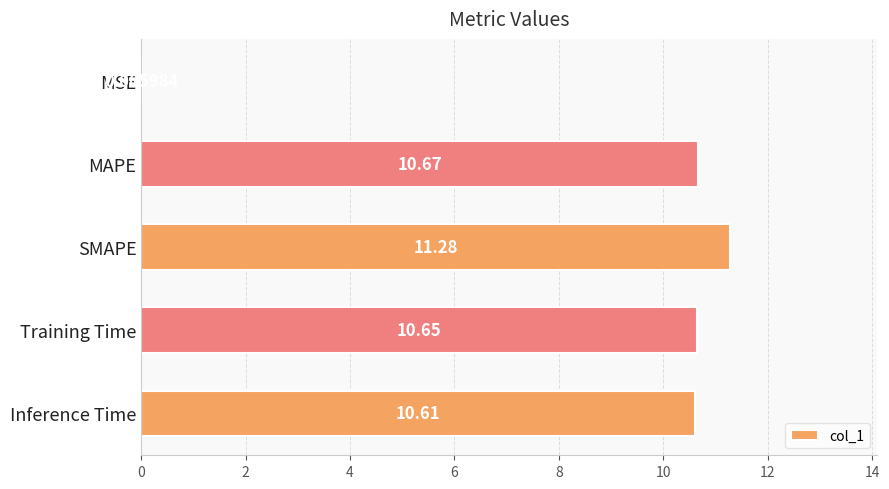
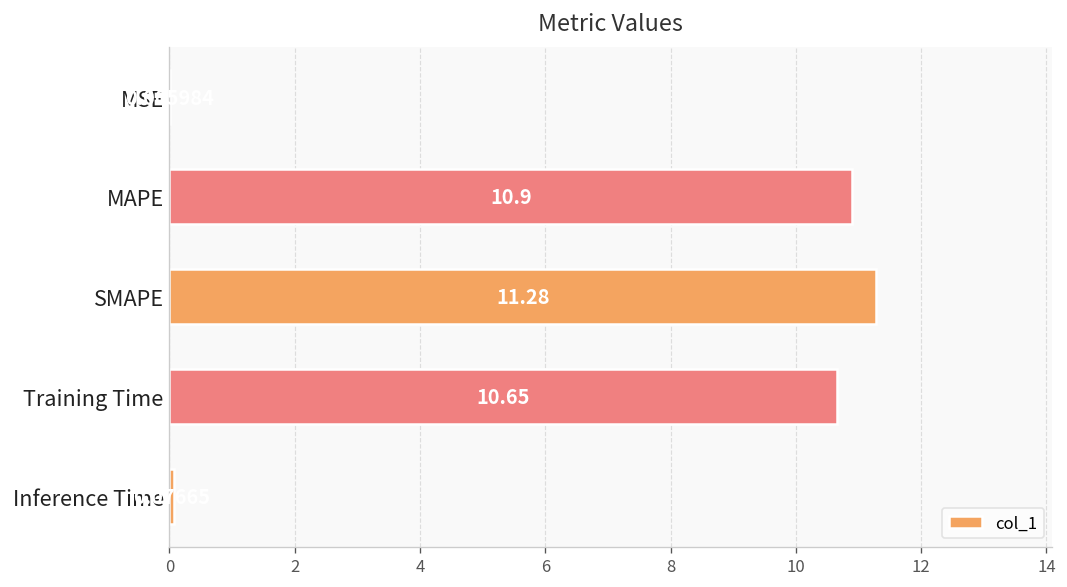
  {
-   "MAPE": 10.67,
+   "MAPE": 10.9,
    "SMAPE": 11.28,
    "Training Time": 10.65,
-   "Inference Time": 10.6
+   "Inference Time": 0.1
  }
